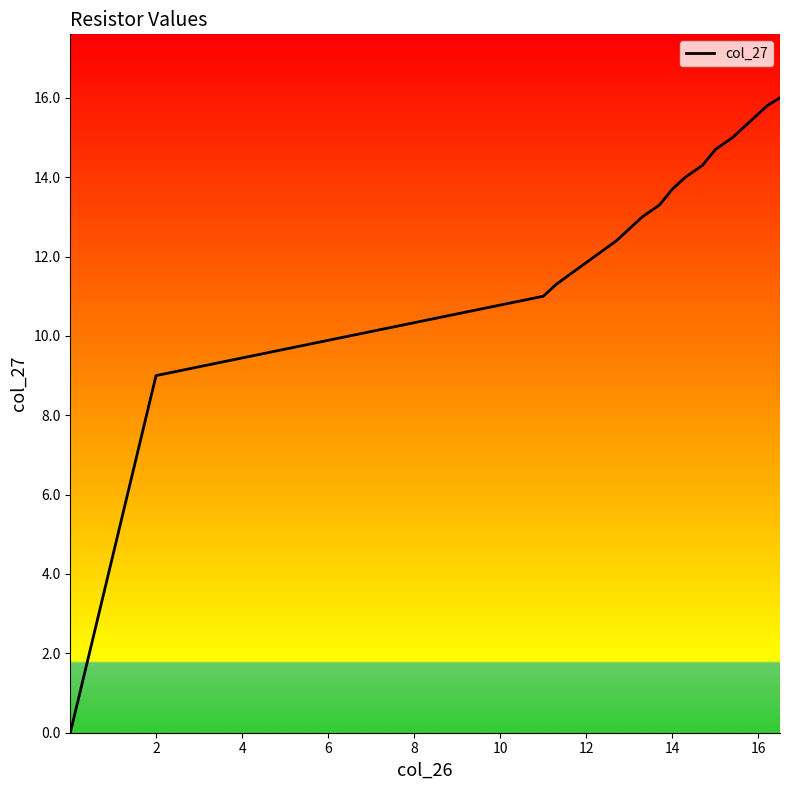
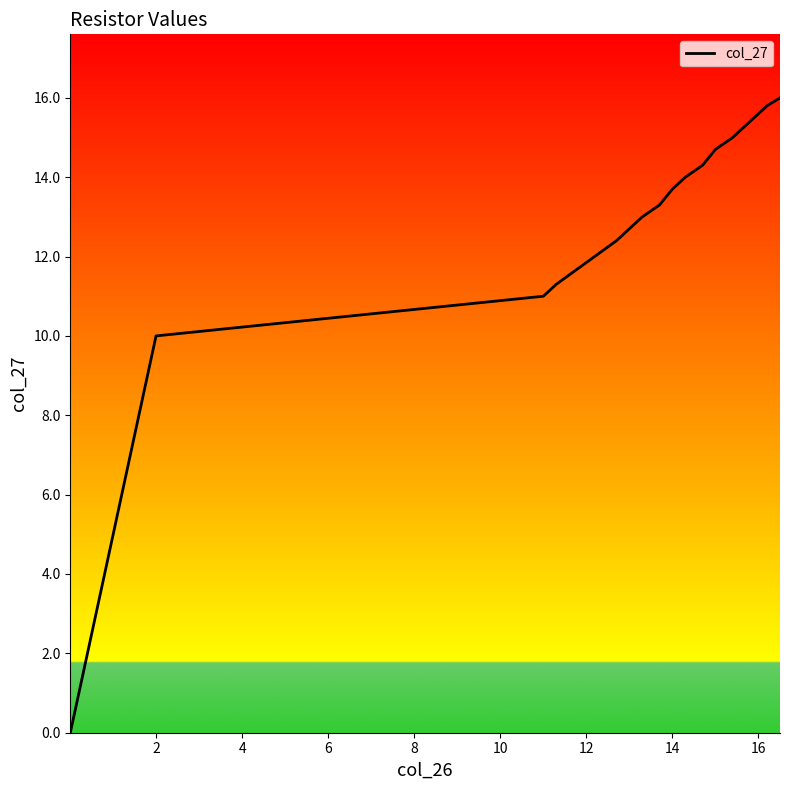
  {
-   "2": 9,
+   "2": 10,
    "14": 13.7
  }
